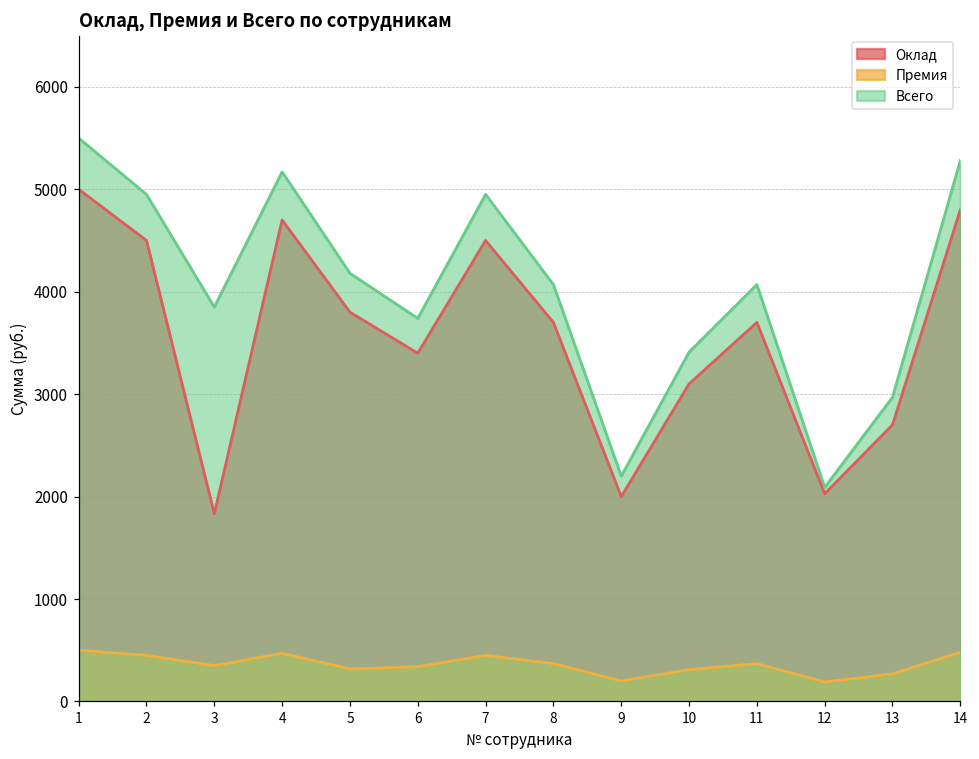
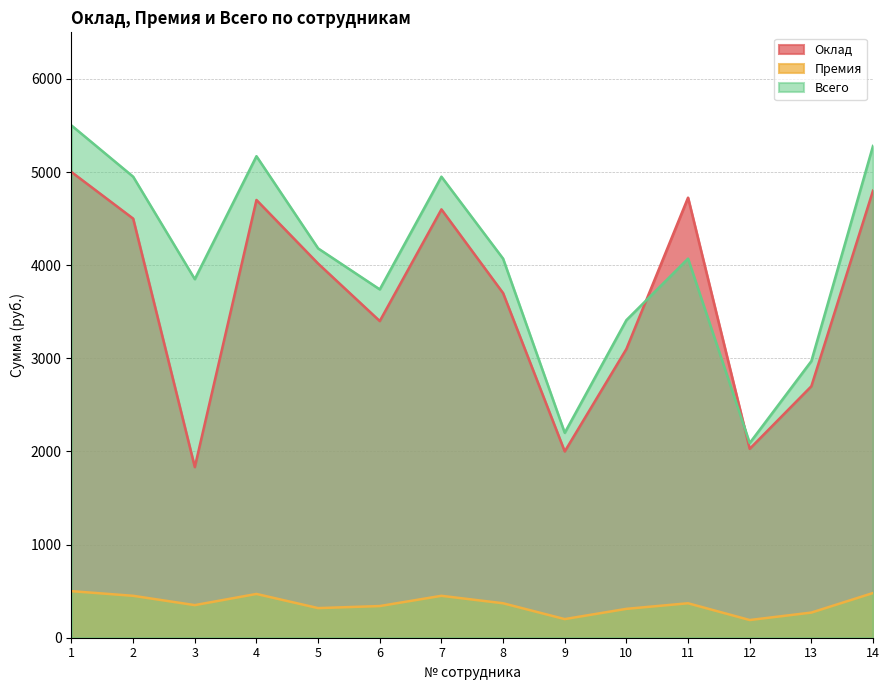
  {
    "Оклад": {
      "1": 5000,
      "2": 4500,
      "3": 1800,
      "4": 4700,
-     "5": 3800,
+     "5": 4000,
      "6": 3400,
-     "7": 4500,
+     "7": 4600,
      "8": 3700,
      "9": 2000,
      "10": 3100,
-     "11": 3700,
+     "11": 4700,
      "12": 2000,
      "13": 2700,
      "14": 4800
    },
    "Премия": {
      "1": 500,
      "2": 500,
      "3": 400,
      "4": 500,
      "5": 300,
      "6": 300,
      "7": 500,
      "8": 400,
      "9": 200,
      "10": 300,
      "11": 400,
      "12": 200,
      "13": 300,
      "14": 500
    },
    "Всего": {
      "1": 5500,
      "2": 5000,
      "3": 3900,
      "4": 5200,
      "5": 4200,
      "6": 3700,
      "7": 5000,
      "8": 4100,
      "9": 2200,
      "10": 3400,
      "11": 4100,
      "12": 2100,
      "13": 3000,
      "14": 5300
    }
  }
